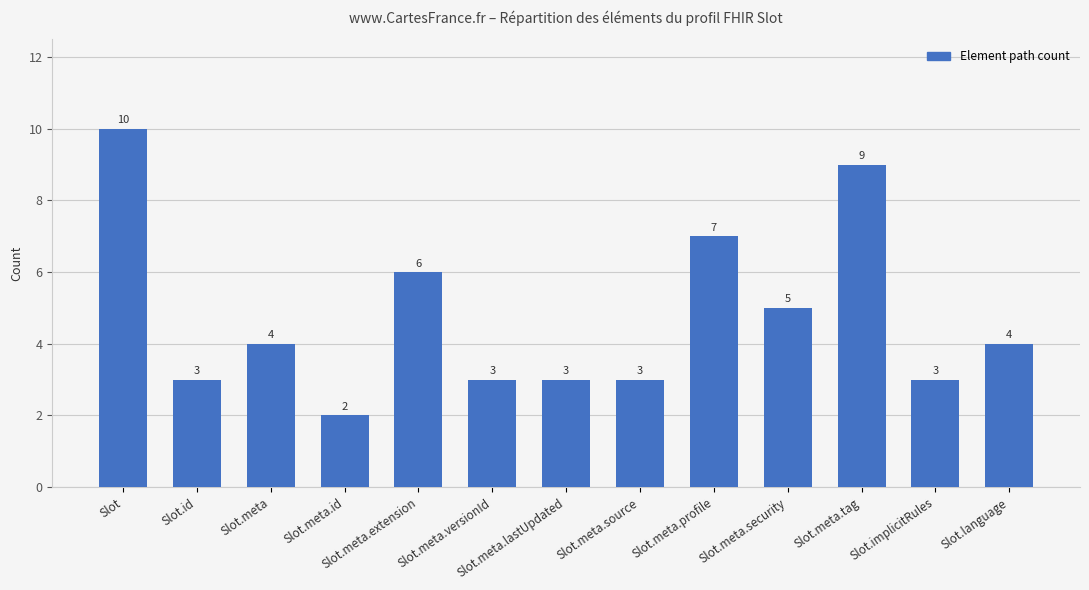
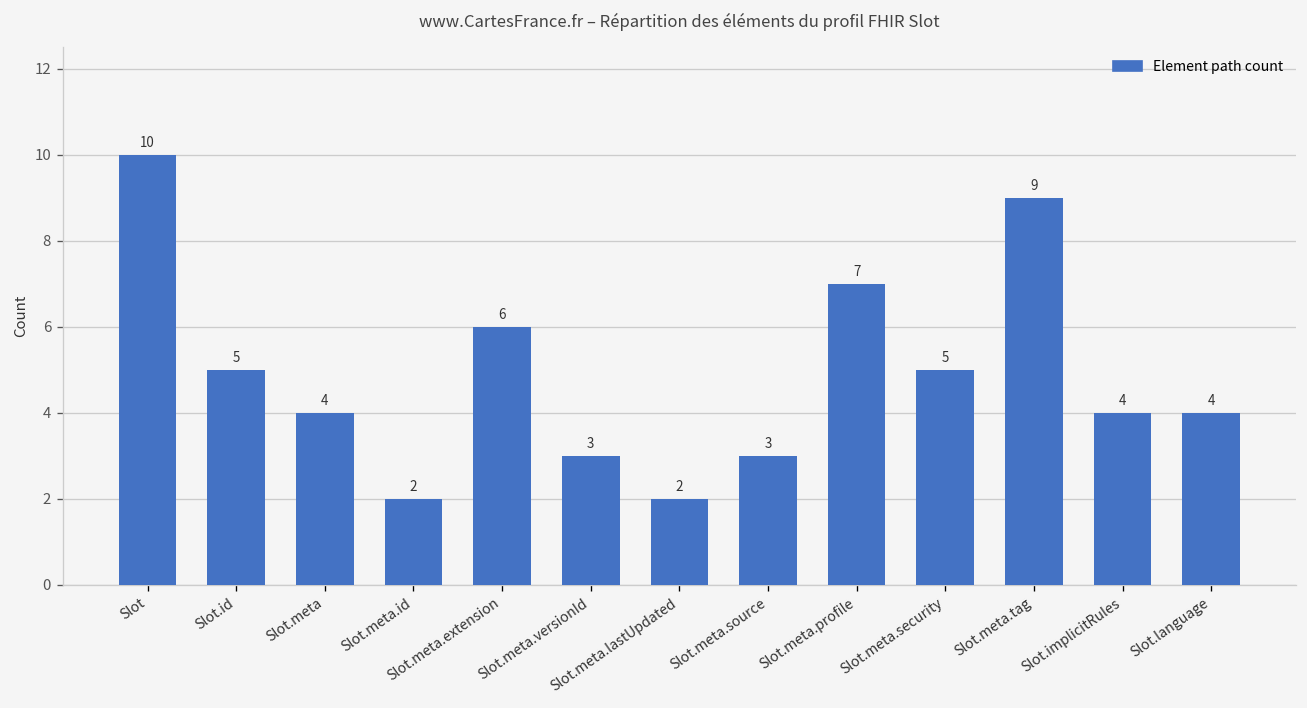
  {
    "Slot": 10,
-   "Slot.id": 3,
+   "Slot.id": 5,
    "Slot.meta": 4,
    "Slot.meta.id": 2,
    "Slot.meta.extension": 6,
    "Slot.meta.versionId": 3,
-   "Slot.meta.lastUpdated": 3,
+   "Slot.meta.lastUpdated": 2,
    "Slot.meta.source": 3,
    "Slot.meta.profile": 7,
    "Slot.meta.security": 5,
    "Slot.meta.tag": 9,
-   "Slot.implicitRules": 3,
+   "Slot.implicitRules": 4,
    "Slot.language": 4
  }
